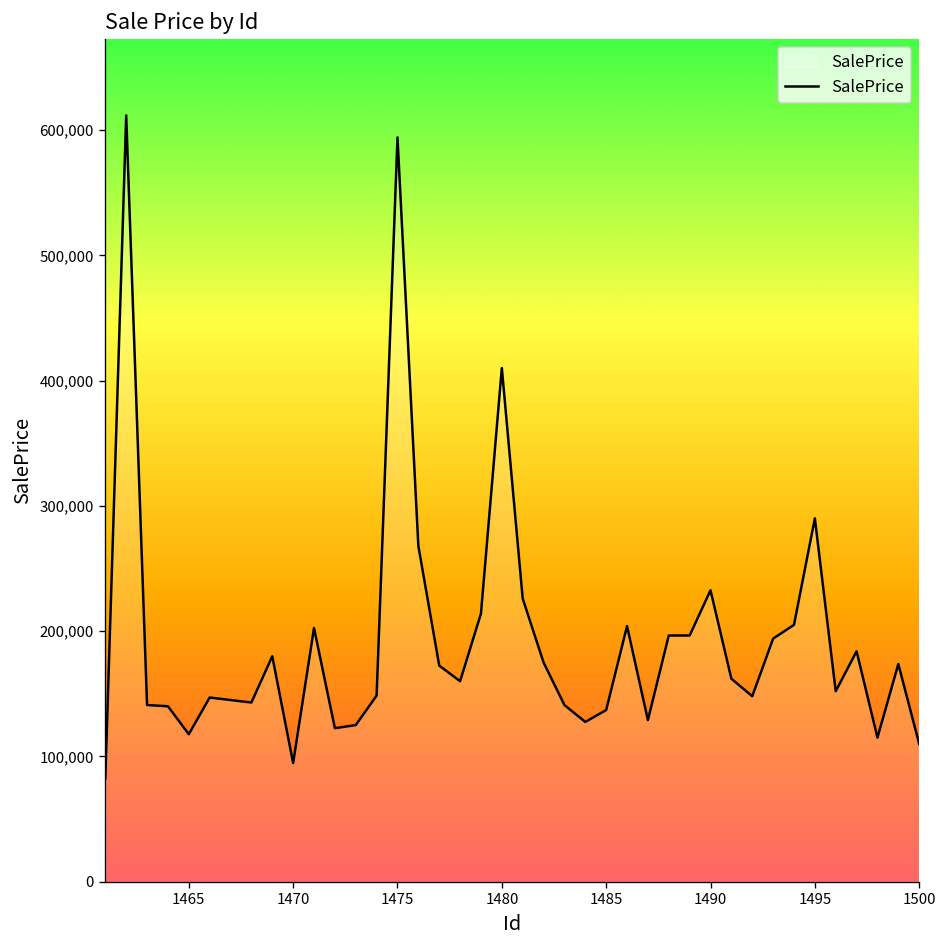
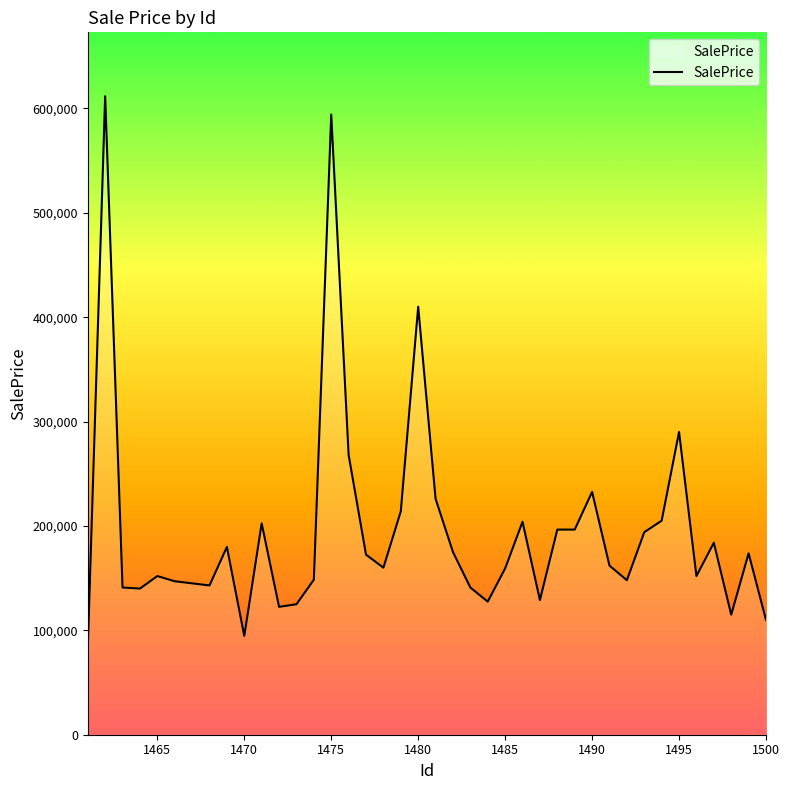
  {
-   "1465": "118,000",
+   "1465": "152,000",
    "1470": "95,000",
    "1475": "594,000",
    "1480": "410,000",
-   "1485": "137,000",
+   "1485": "159,000",
    "1490": "233,000",
    "1495": "290,000",
    "1500": "110,000"
  }
